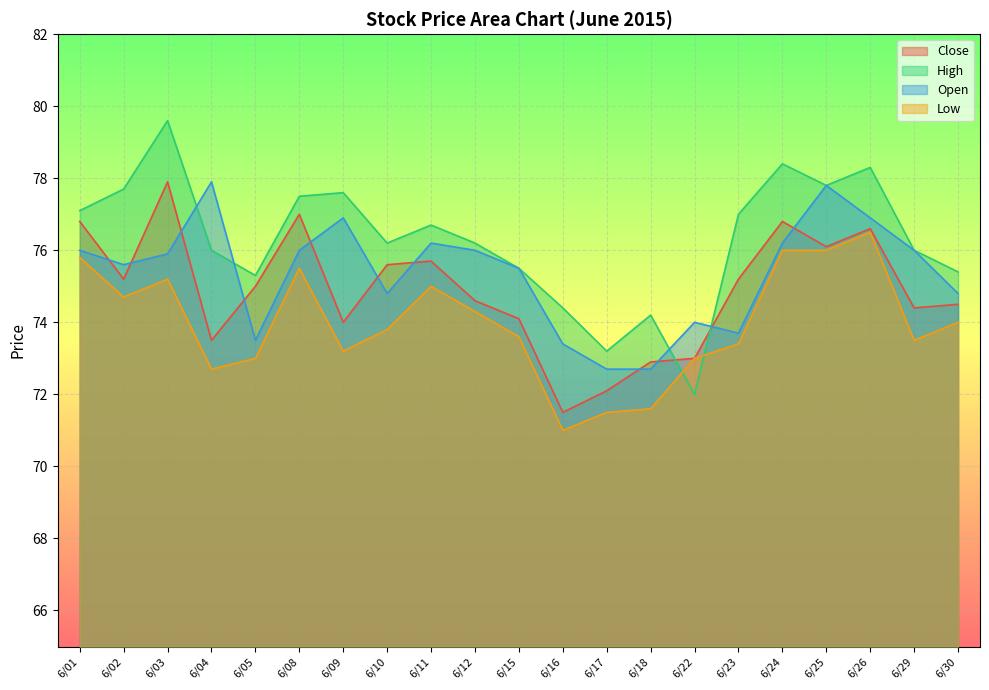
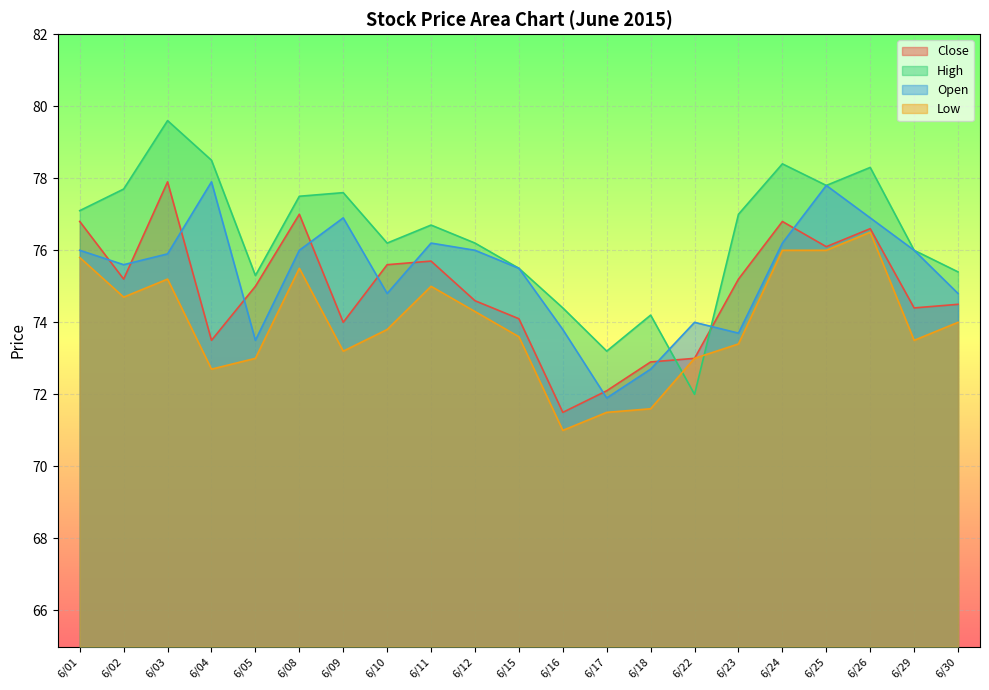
  {
    "Close": {
      "6/01": 76.8,
      "6/02": 75.2,
      "6/03": 77.9,
      "6/04": 73.5,
      "6/05": 75.0,
      "6/08": 77.0,
      "6/09": 74.0,
      "6/10": 75.6,
      "6/11": 75.7,
      "6/12": 74.6,
      "6/15": 74.1,
      "6/16": 71.5,
      "6/17": 72.1,
      "6/18": 72.9,
      "6/23": 75.2,
      "6/24": 76.8,
      "6/25": 76.1,
      "6/26": 76.6,
      "6/29": 74.4,
      "6/30": 74.5
    },
    "High": {
      "6/01": 77.1,
      "6/02": 77.7,
      "6/03": 79.6,
-     "6/04": 76.0,
+     "6/04": 78.5,
      "6/05": 75.3,
      "6/08": 77.5,
      "6/09": 77.6,
      "6/10": 76.2,
      "6/11": 76.7,
      "6/12": 76.2,
      "6/16": 74.4,
      "6/17": 73.2,
      "6/18": 74.2,
      "6/22": 72.0,
      "6/23": 77.0,
      "6/24": 78.4,
      "6/26": 78.3,
      "6/30": 75.4
    },
    "Open": {
      "6/01": 76.0,
      "6/02": 75.6,
      "6/03": 75.9,
      "6/04": 77.9,
      "6/05": 73.5,
      "6/08": 76.0,
      "6/09": 76.9,
      "6/10": 74.8,
      "6/11": 76.2,
      "6/12": 76.0,
-     "6/16": 73.4,
-     "6/17": 72.7,
+     "6/16": 73.8,
+     "6/17": 71.9,
      "6/18": 72.7,
      "6/22": 74.0,
      "6/23": 73.7,
      "6/24": 76.2,
      "6/26": 76.9,
      "6/30": 74.8
    },
    "Low": {
      "6/01": 75.8,
      "6/02": 74.7,
      "6/03": 75.2,
      "6/04": 72.7,
      "6/05": 73.0,
      "6/08": 75.5,
      "6/09": 73.2,
      "6/10": 73.8,
      "6/11": 75.0,
      "6/12": 74.3,
      "6/15": 73.6,
      "6/16": 71.0,
      "6/17": 71.5,
      "6/18": 71.6,
      "6/23": 73.4,
      "6/24": 76.0,
      "6/25": 76.0,
      "6/26": 76.5,
      "6/29": 73.5,
      "6/30": 74.0
    }
  }
